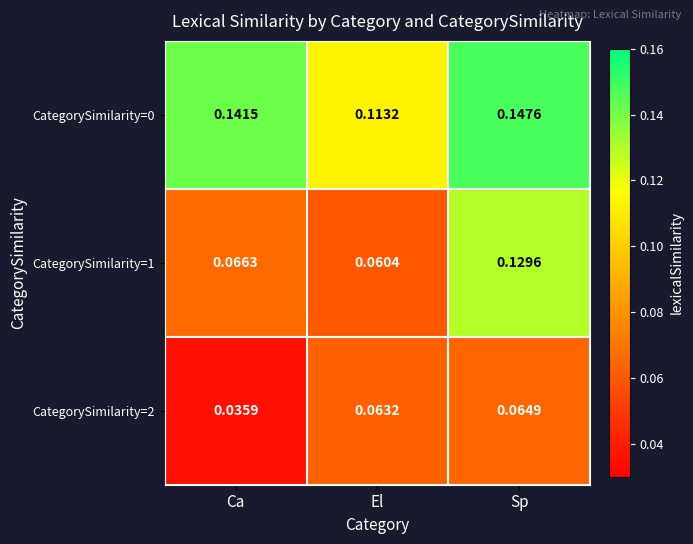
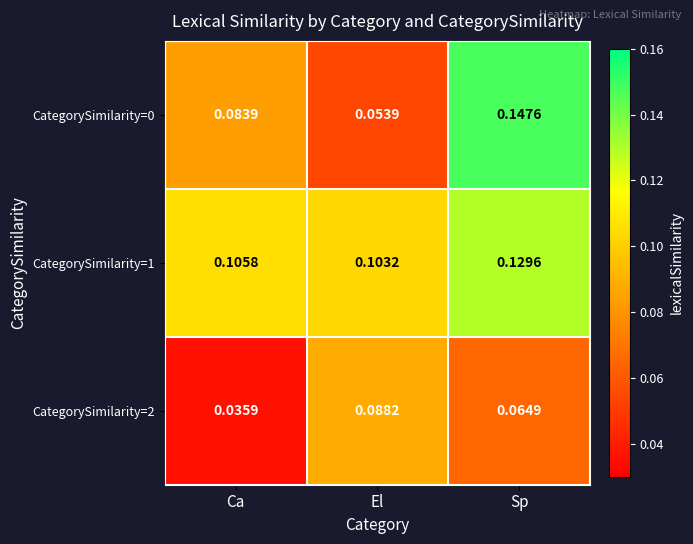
  {
    "CategorySimilarity=0": {
-     "Ca": 0.1415,
-     "El": 0.1132,
+     "Ca": 0.0839,
+     "El": 0.0539,
      "Sp": 0.1476
    },
    "CategorySimilarity=1": {
-     "Ca": 0.0663,
-     "El": 0.0604,
+     "Ca": 0.1058,
+     "El": 0.1032,
      "Sp": 0.1296
    },
    "CategorySimilarity=2": {
      "Ca": 0.0359,
-     "El": 0.0632,
+     "El": 0.0882,
      "Sp": 0.0649
    }
  }
